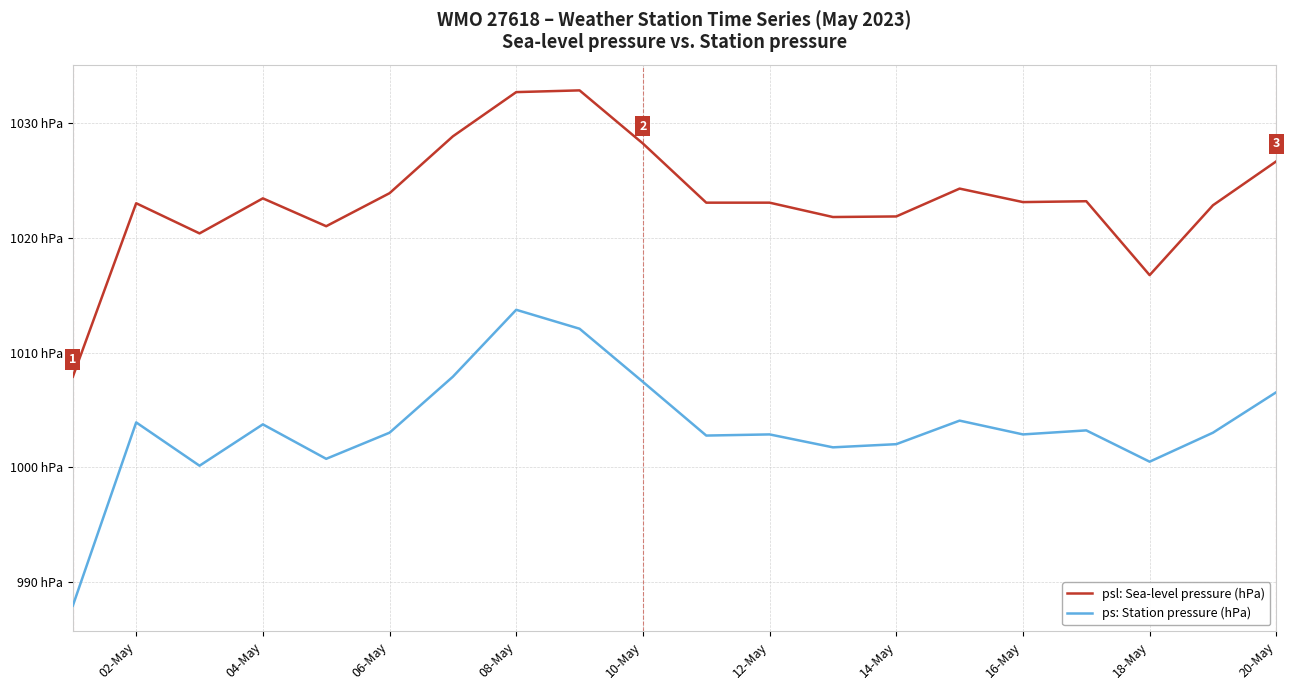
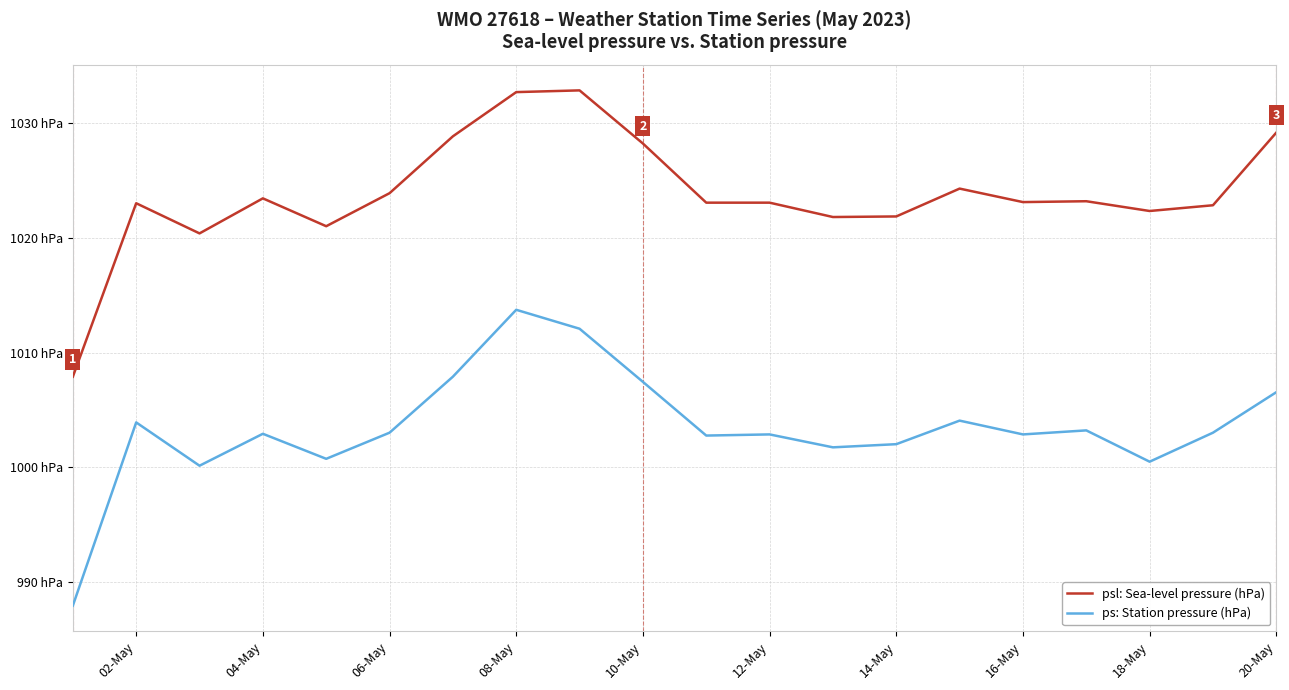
  {
    "psl: Sea-level pressure (hPa)": {
      "02-May": "1023.0 hPa",
      "04-May": "1023.4 hPa",
      "06-May": "1023.9 hPa",
      "08-May": "1032.7 hPa",
      "12-May": "1023.1 hPa",
      "14-May": "1021.9 hPa",
      "16-May": "1023.1 hPa",
-     "18-May": "1016.7 hPa",
-     "20-May": "1026.7 hPa"
+     "18-May": "1022.3 hPa",
+     "20-May": "1029.2 hPa"
    },
    "ps: Station pressure (hPa)": {
      "02-May": "1003.9 hPa",
-     "04-May": "1003.8 hPa",
+     "04-May": "1002.9 hPa",
      "06-May": "1003.0 hPa",
      "08-May": "1013.7 hPa",
      "10-May": "1007.5 hPa",
      "12-May": "1002.9 hPa",
      "14-May": "1002.0 hPa",
      "16-May": "1002.9 hPa",
      "18-May": "1000.5 hPa",
      "20-May": "1006.6 hPa"
    }
  }
